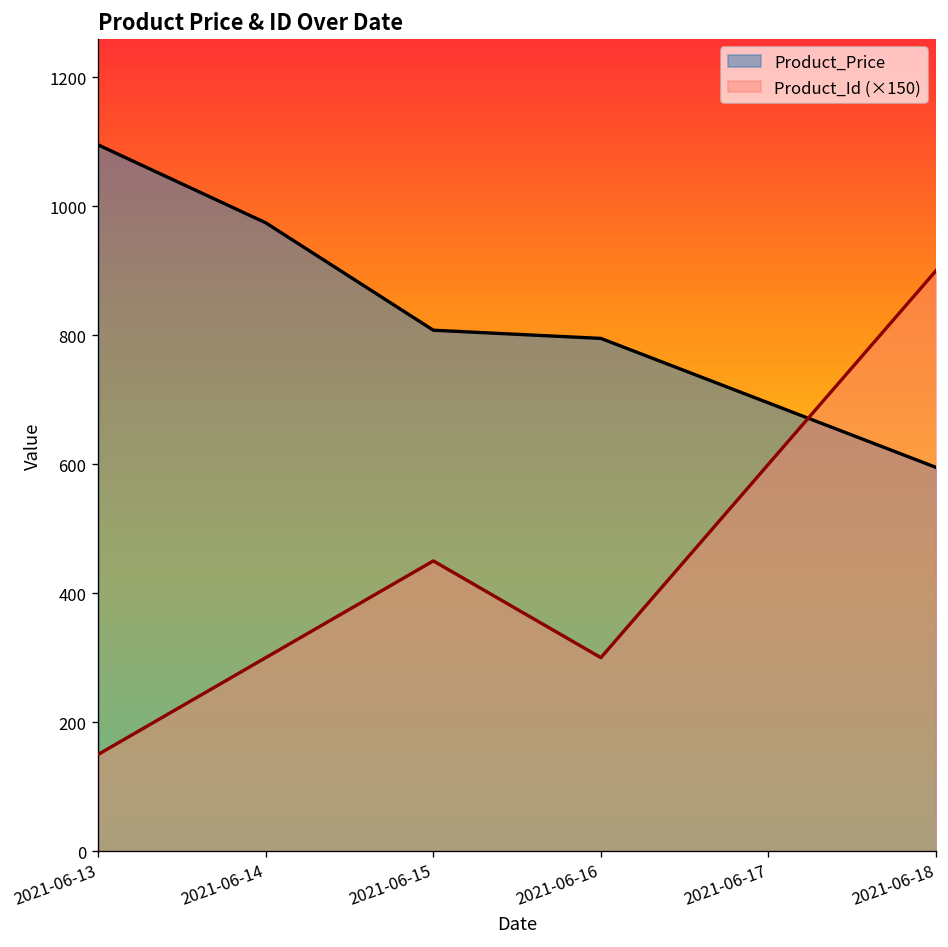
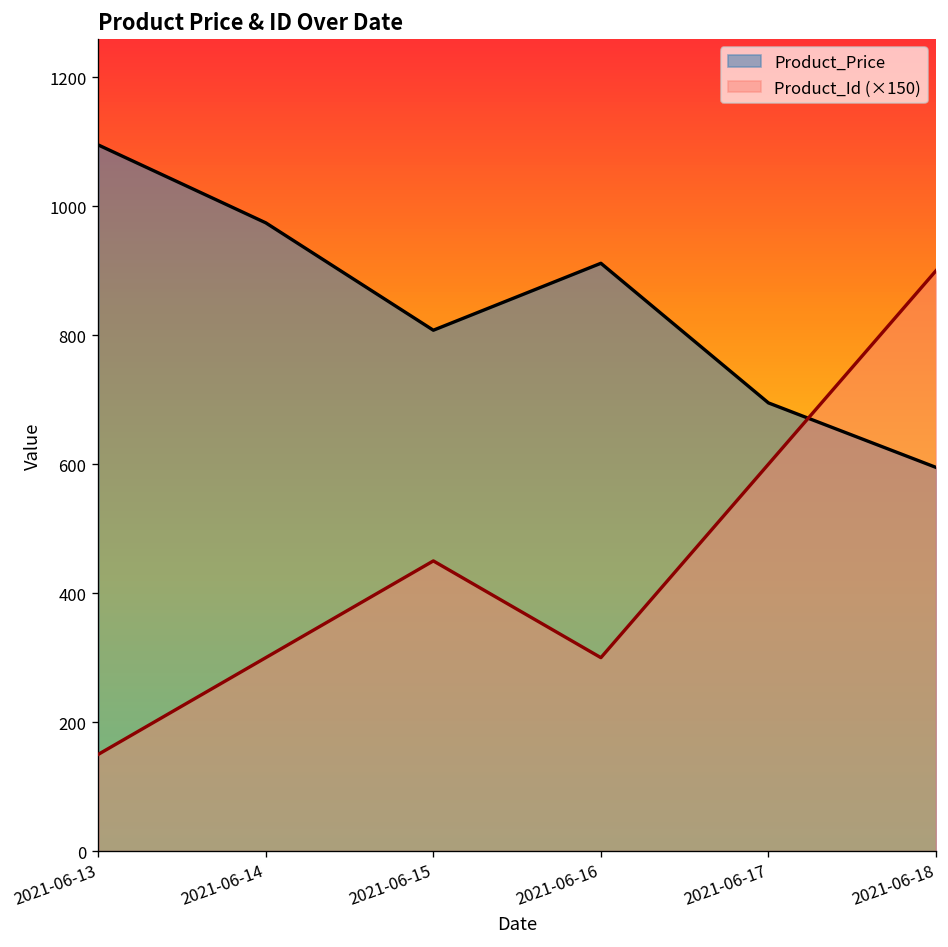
  {
    "Product_Price": {
      "2021-06-13": 1100,
      "2021-06-14": 970,
      "2021-06-15": 810,
-     "2021-06-16": 800,
+     "2021-06-16": 910,
      "2021-06-17": 700,
      "2021-06-18": 600
    },
    "Product_Id (×150)": {
      "2021-06-13": 150,
      "2021-06-14": 300,
      "2021-06-15": 450,
      "2021-06-16": 300,
      "2021-06-17": 600,
      "2021-06-18": 900
    }
  }
